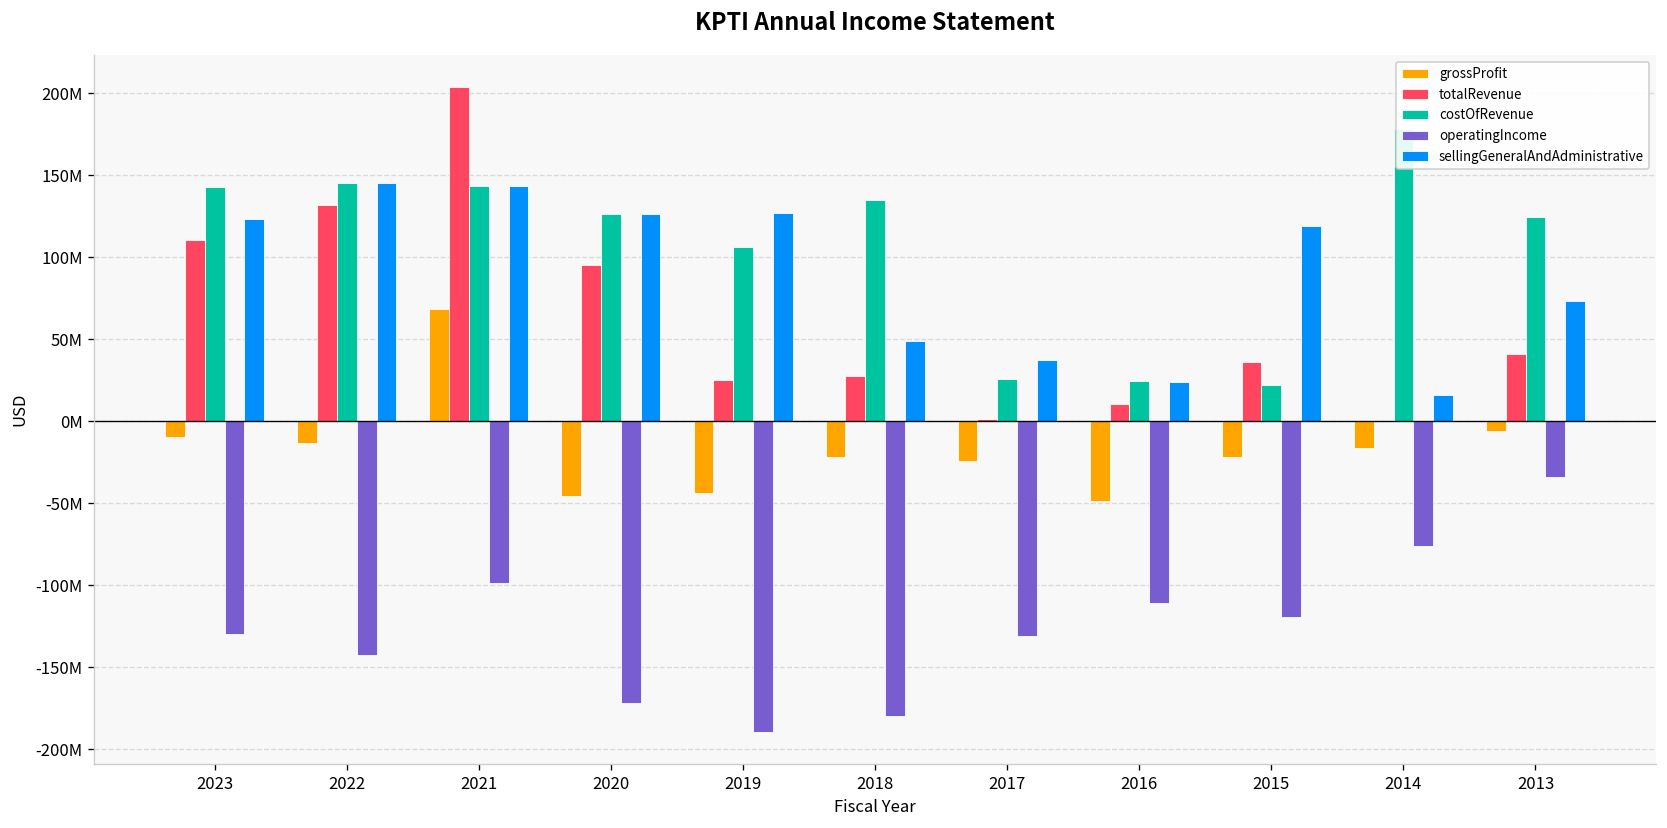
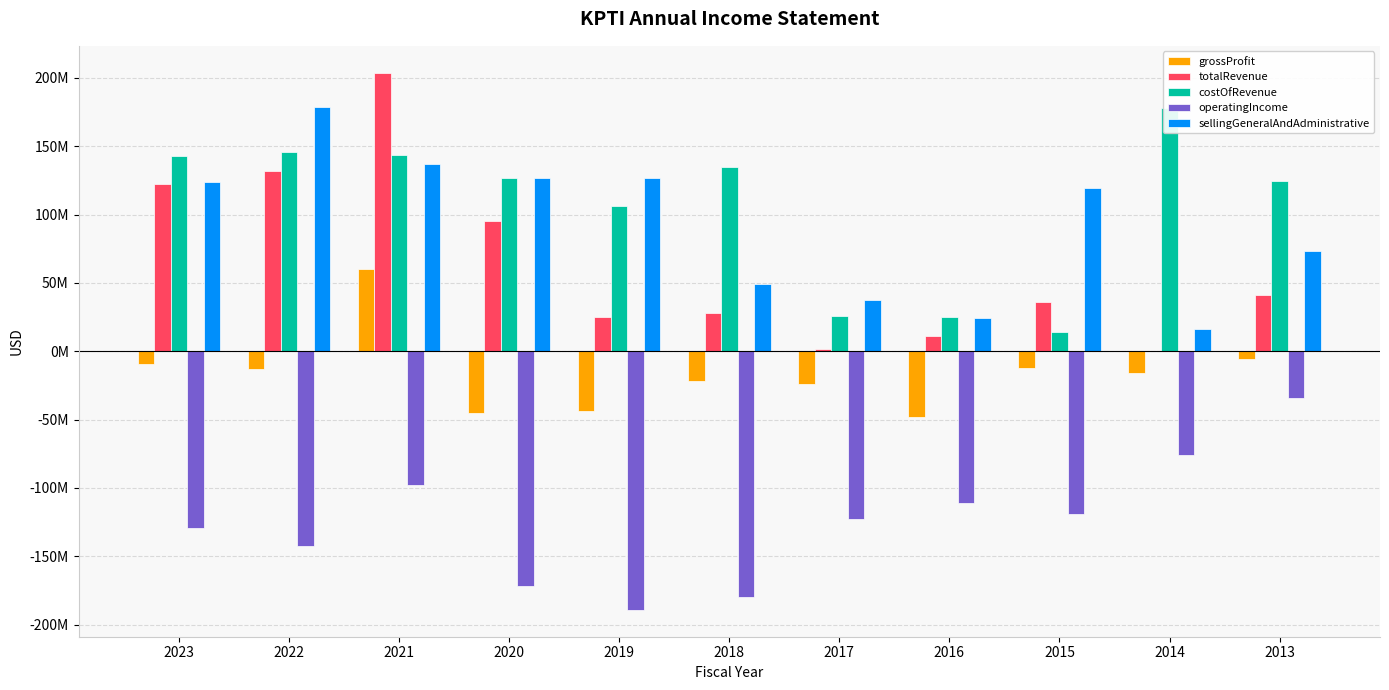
  {
    "grossProfit": {
      "2023": -10000000,
      "2022": -13000000,
-     "2021": 69000000,
+     "2021": 60000000,
      "2020": -46000000,
      "2019": -44000000,
      "2018": -22000000,
      "2017": -24000000,
      "2016": -48000000,
-     "2015": -22000000,
+     "2015": -12000000,
      "2014": -16000000,
      "2013": -6000000
    },
    "totalRevenue": {
-     "2023": 110000000,
+     "2023": 122000000,
      "2022": 132000000,
      "2021": 204000000,
      "2020": 95000000,
      "2019": 25000000,
      "2018": 28000000,
      "2016": 11000000,
      "2015": 36000000,
      "2013": 41000000
    },
    "costOfRevenue": {
      "2023": 143000000,
      "2022": 145000000,
      "2021": 144000000,
      "2020": 127000000,
      "2019": 106000000,
      "2018": 135000000,
      "2017": 26000000,
      "2016": 25000000,
-     "2015": 22000000,
+     "2015": 14000000,
      "2013": 125000000
    },
    "operatingIncome": {
      "2023": -130000000,
      "2022": -142000000,
      "2021": -98000000,
      "2020": -172000000,
      "2019": -189000000,
      "2018": -180000000,
-     "2017": -131000000,
+     "2017": -123000000,
      "2016": -111000000,
      "2015": -119000000,
      "2014": -76000000,
      "2013": -34000000
    },
    "sellingGeneralAndAdministrative": {
      "2023": 124000000,
-     "2022": 145000000,
-     "2021": 144000000,
+     "2022": 179000000,
+     "2021": 137000000,
      "2020": 126000000,
      "2019": 127000000,
      "2018": 49000000,
      "2017": 38000000,
      "2016": 24000000,
      "2015": 119000000,
      "2014": 16000000,
      "2013": 73000000
    }
  }
